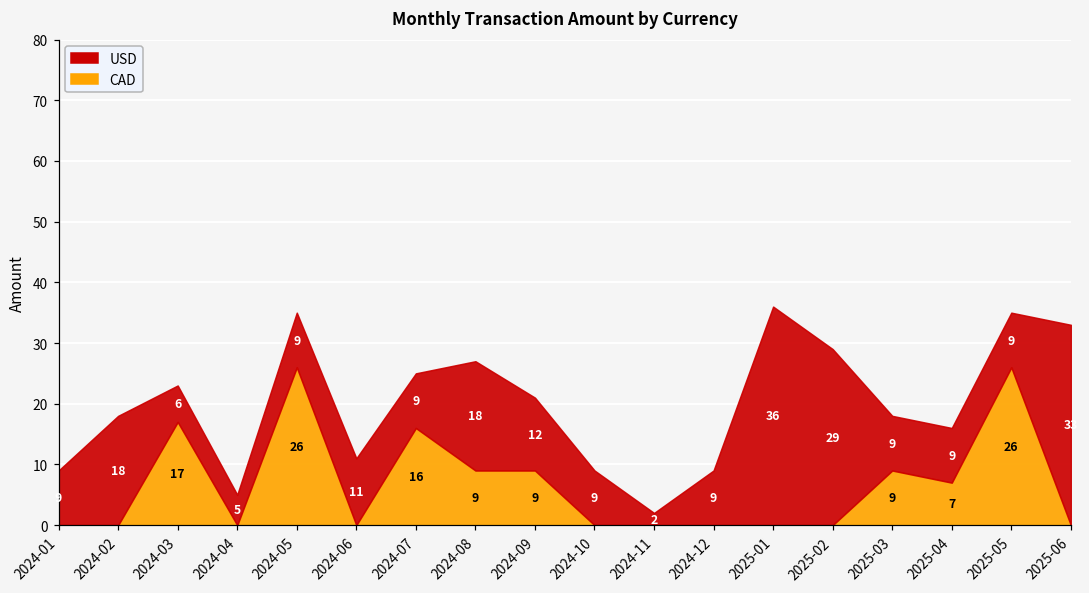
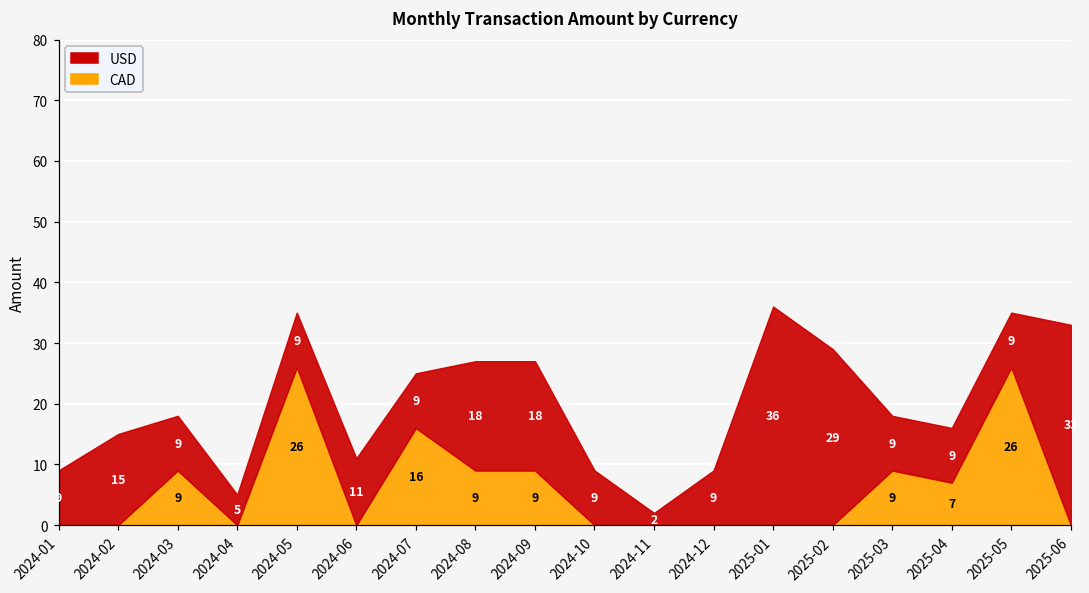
  {
    "CAD": {
-     "2024-03": 17,
+     "2024-03": 9,
      "2024-08": 9,
      "2024-09": 9,
      "2025-03": 9,
      "2025-04": 7
    },
    "USD": {
-     "2024-02": 18,
-     "2024-03": 6,
+     "2024-02": 15,
+     "2024-03": 9,
      "2024-04": 5,
      "2024-05": 9,
      "2024-06": 11,
      "2024-07": 9,
-     "2024-09": 12,
+     "2024-09": 18,
      "2024-10": 9,
      "2024-11": 2,
      "2024-12": 9,
      "2025-03": 9,
      "2025-04": 9,
      "2025-05": 9
    }
  }
